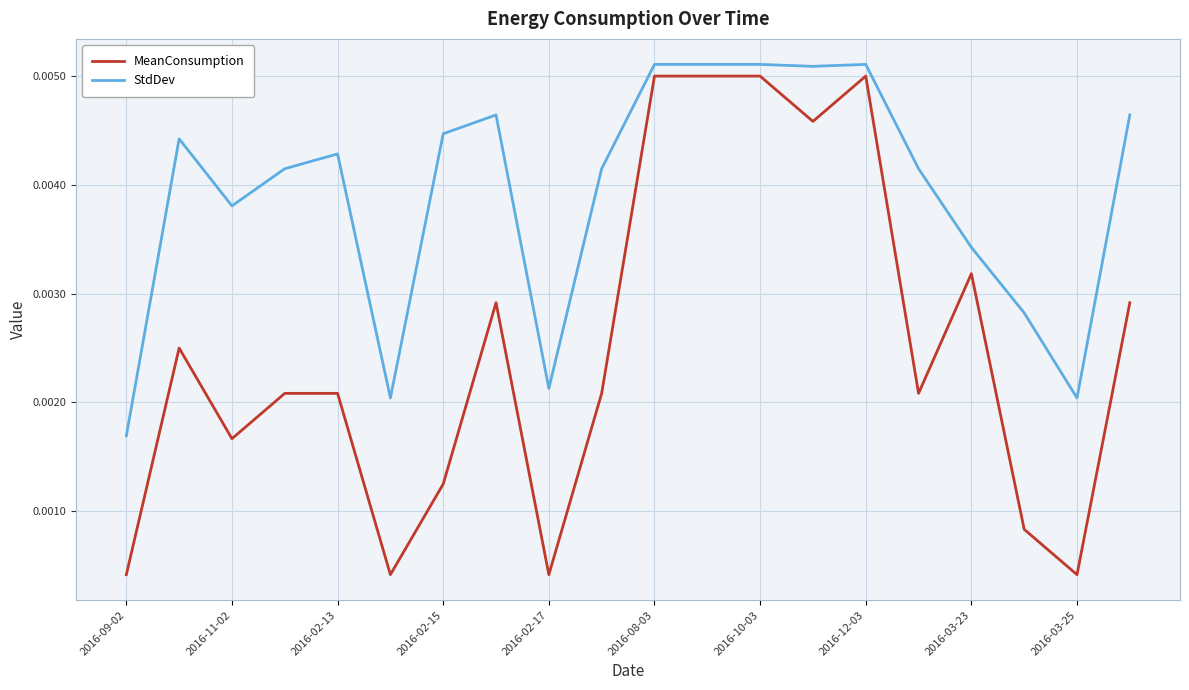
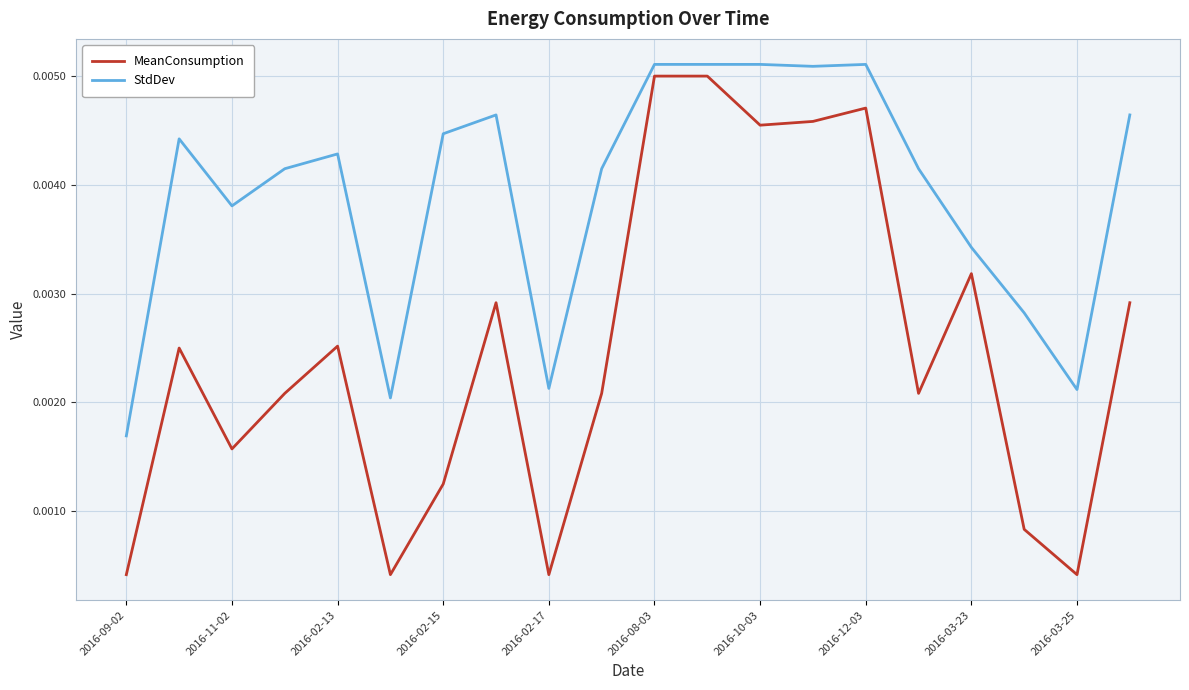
  {
    "MeanConsumption": {
      "2016-09-02": 0.00042,
-     "2016-11-02": 0.00167,
-     "2016-02-13": 0.00208,
+     "2016-11-02": 0.00157,
+     "2016-02-13": 0.00252,
      "2016-02-15": 0.00125,
      "2016-02-17": 0.00042,
      "2016-08-03": 0.00500,
-     "2016-10-03": 0.00500,
-     "2016-12-03": 0.00500,
+     "2016-10-03": 0.00455,
+     "2016-12-03": 0.00471,
      "2016-03-23": 0.00318,
      "2016-03-25": 0.00042
    },
    "StdDev": {
      "2016-09-02": 0.00169,
      "2016-11-02": 0.00381,
      "2016-02-13": 0.00428,
      "2016-02-15": 0.00447,
      "2016-02-17": 0.00213,
      "2016-08-03": 0.00511,
      "2016-10-03": 0.00511,
      "2016-12-03": 0.00511,
      "2016-03-23": 0.00343,
-     "2016-03-25": 0.00204
+     "2016-03-25": 0.00212
    }
  }
